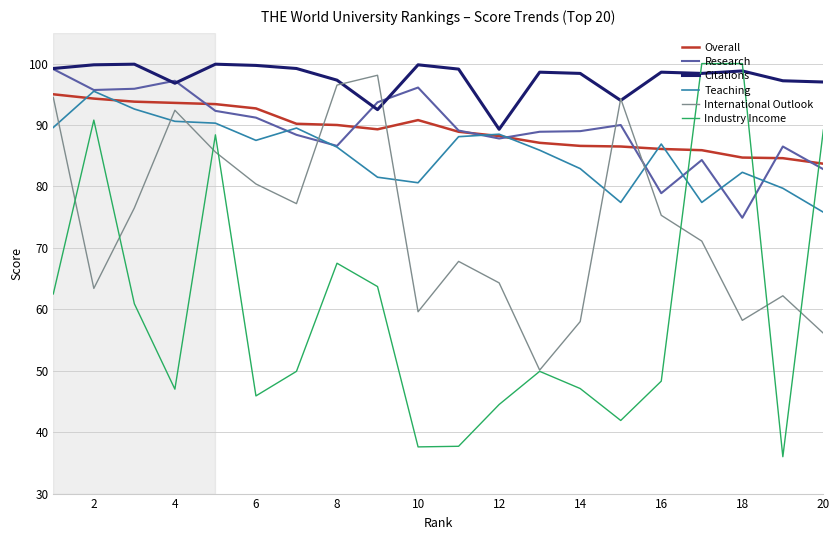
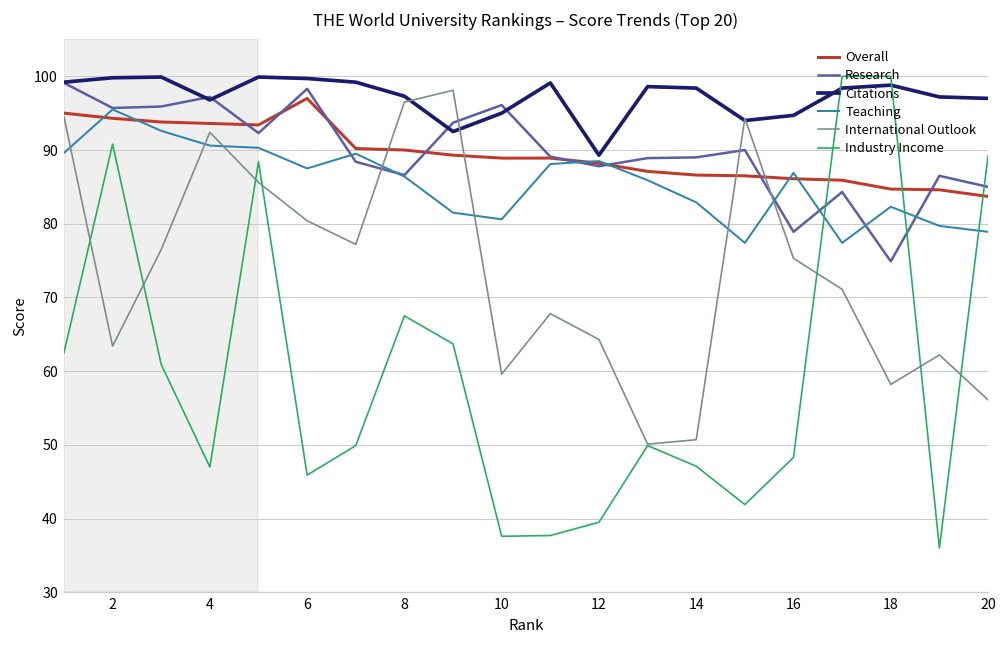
  {
    "Overall": {
      "2": 94,
      "4": 94,
-     "6": 93,
+     "6": 97,
      "8": 90,
-     "10": 91,
+     "10": 89,
      "14": 87,
      "16": 86,
      "18": 85,
      "20": 84
    },
    "Research": {
-     "6": 91,
+     "6": 98,
      "10": 96,
      "14": 89,
      "16": 79,
      "18": 75,
-     "20": 83
+     "20": 85
    },
    "Citations": {
      "2": 100,
      "6": 100,
      "8": 97,
-     "10": 100,
+     "10": 95,
      "12": 89,
      "14": 98,
-     "16": 99,
+     "16": 95,
      "18": 99,
      "20": 97
    },
    "Teaching": {
      "4": 91,
      "6": 88,
      "10": 81,
      "14": 83,
      "16": 87,
      "18": 82,
-     "20": 76
+     "20": 79
    },
    "International Outlook": {
      "2": 63,
      "4": 92,
      "6": 80,
      "8": 97,
      "10": 60,
      "12": 64,
-     "14": 58,
+     "14": 51,
      "16": 75,
      "18": 58,
      "20": 56
    },
    "Industry Income": {
      "2": 91,
      "4": 47,
      "6": 46,
      "8": 68,
      "10": 38,
-     "12": 45,
+     "12": 40,
      "14": 47,
      "16": 48,
      "18": 100,
      "20": 89
    }
  }
